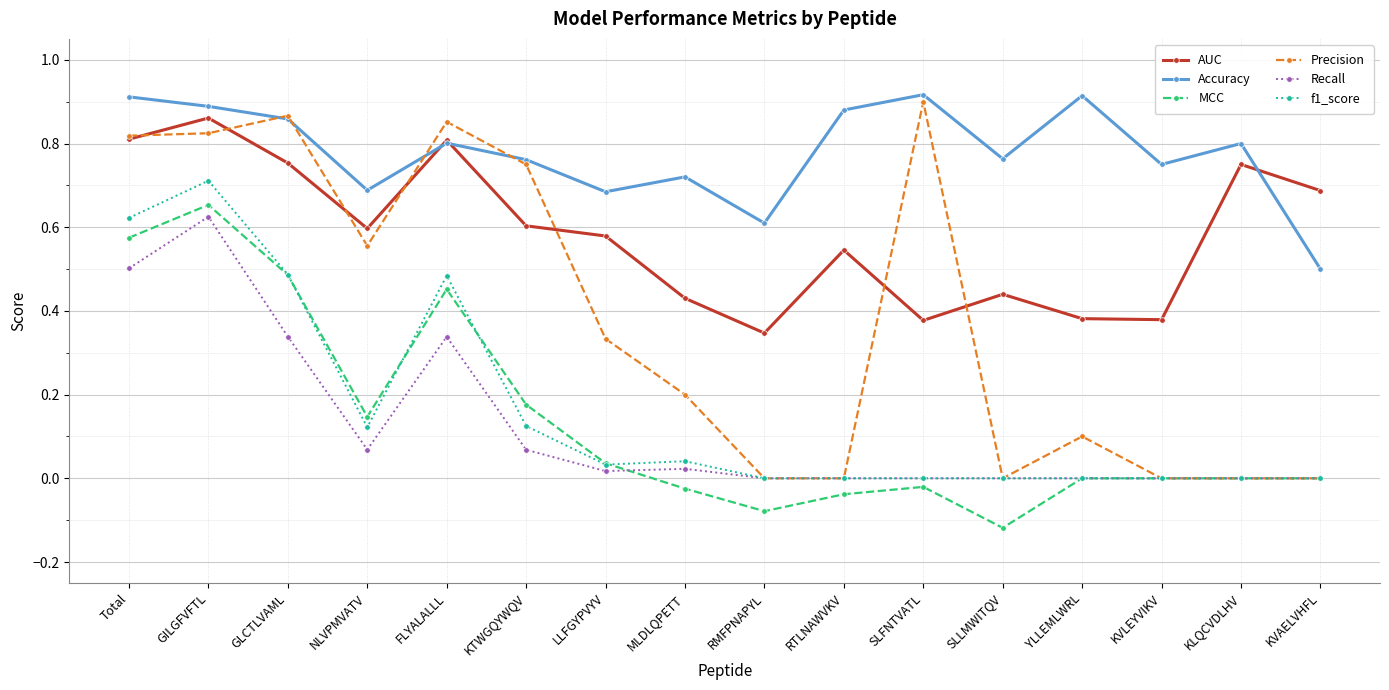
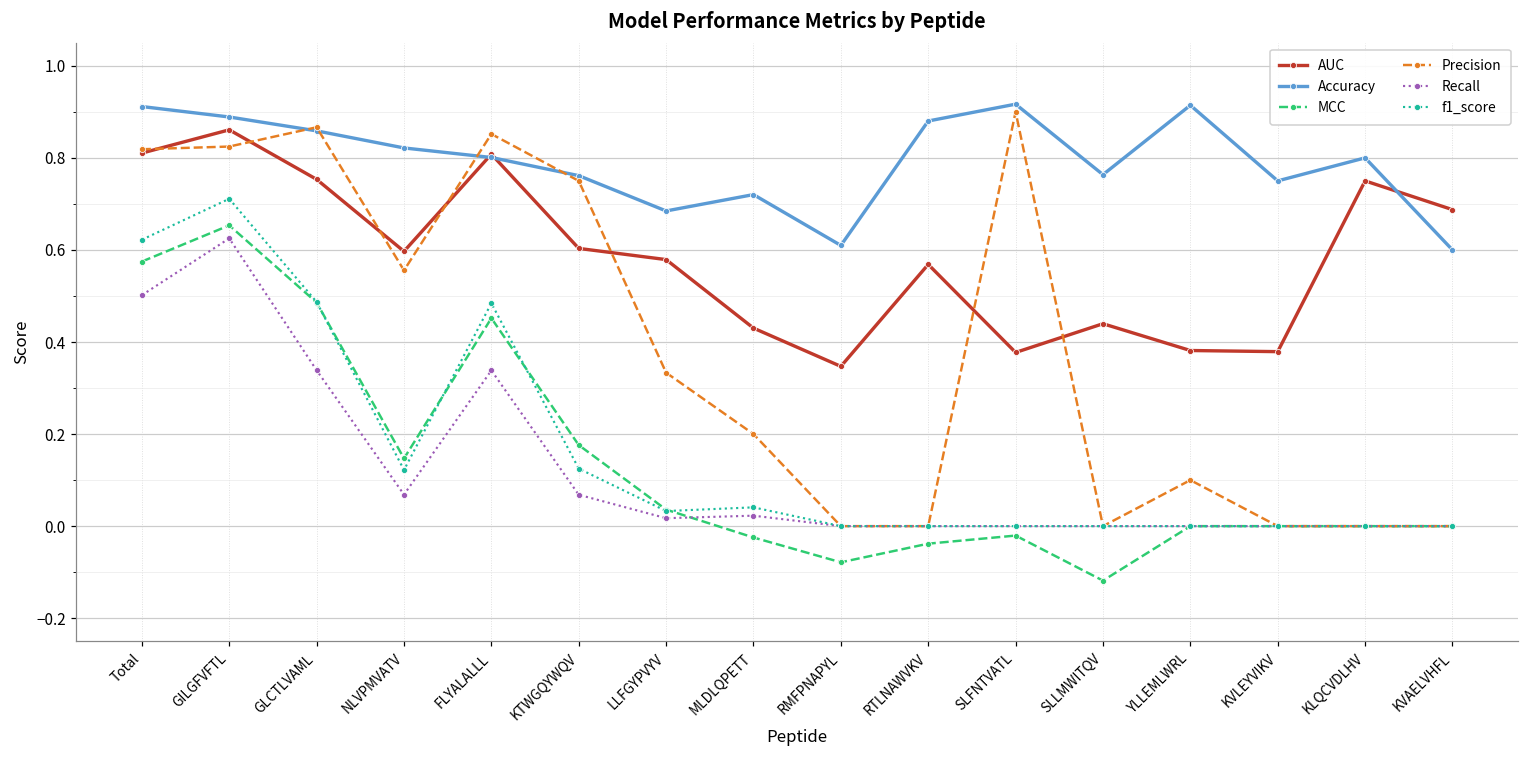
  {
    "AUC": {
      "Total": 0.81,
      "GILGFVFTL": 0.86,
      "GLCTLVAML": 0.75,
      "NLVPMVATV": 0.60,
      "FLYALALLL": 0.81,
      "KTWGQYWQV": 0.60,
      "LLFGYPVYV": 0.58,
      "MLDLQPETT": 0.43,
      "RMFPNAPYL": 0.35,
-     "RTLNAWVKV": 0.55,
+     "RTLNAWVKV": 0.57,
      "SLFNTVATL": 0.38,
      "SLLMWITQV": 0.44,
      "YLLEMLWRL": 0.38,
      "KVLEYVIKV": 0.38,
      "KLQCVDLHV": 0.75,
      "KVAELVHFL": 0.69
    },
    "Accuracy": {
      "Total": 0.91,
      "GILGFVFTL": 0.89,
      "GLCTLVAML": 0.86,
-     "NLVPMVATV": 0.69,
+     "NLVPMVATV": 0.82,
      "FLYALALLL": 0.80,
      "KTWGQYWQV": 0.76,
      "LLFGYPVYV": 0.68,
      "MLDLQPETT": 0.72,
      "RMFPNAPYL": 0.61,
      "RTLNAWVKV": 0.88,
      "SLFNTVATL": 0.92,
      "SLLMWITQV": 0.76,
      "YLLEMLWRL": 0.91,
      "KVLEYVIKV": 0.75,
      "KLQCVDLHV": 0.80,
-     "KVAELVHFL": 0.5
+     "KVAELVHFL": 0.6
    },
    "Precision": {
      "Total": 0.82,
      "GILGFVFTL": 0.82,
      "GLCTLVAML": 0.87,
      "NLVPMVATV": 0.56,
      "FLYALALLL": 0.85,
      "KTWGQYWQV": 0.75,
      "LLFGYPVYV": 0.33,
      "MLDLQPETT": 0.20,
      "SLFNTVATL": 0.90,
      "YLLEMLWRL": 0.10
    },
    "Recall": {
      "Total": 0.50,
      "GILGFVFTL": 0.63,
      "GLCTLVAML": 0.34,
      "NLVPMVATV": 0.07,
      "FLYALALLL": 0.34,
      "KTWGQYWQV": 0.07,
      "LLFGYPVYV": 0.02,
      "MLDLQPETT": 0.02
    }
  }
